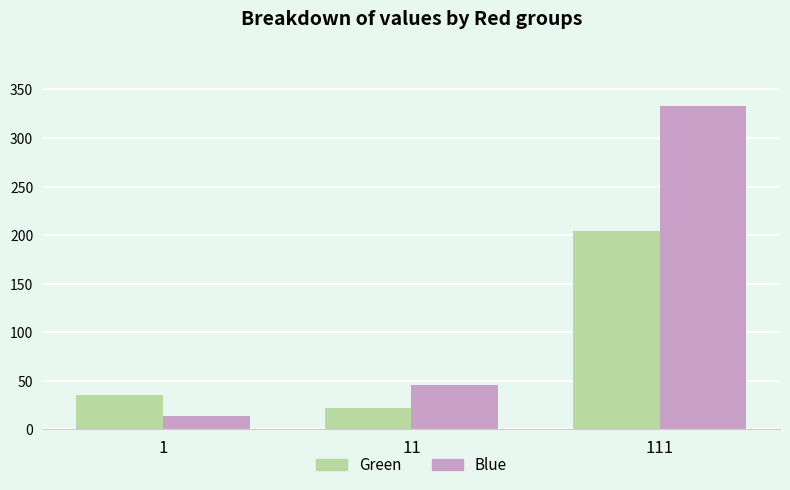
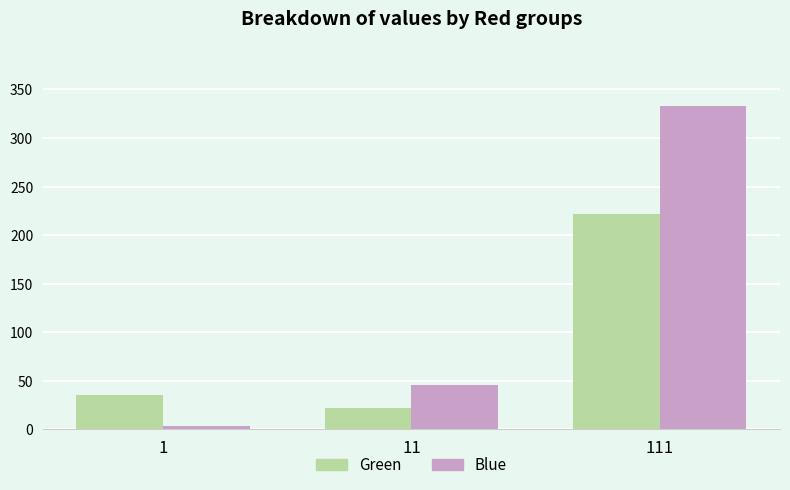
  {
    "Green": {
      "1": 40,
      "11": 20,
-     "111": 200
+     "111": 220
    },
    "Blue": {
-     "1": 10,
+     "1": 0,
      "11": 50,
      "111": 330
    }
  }
